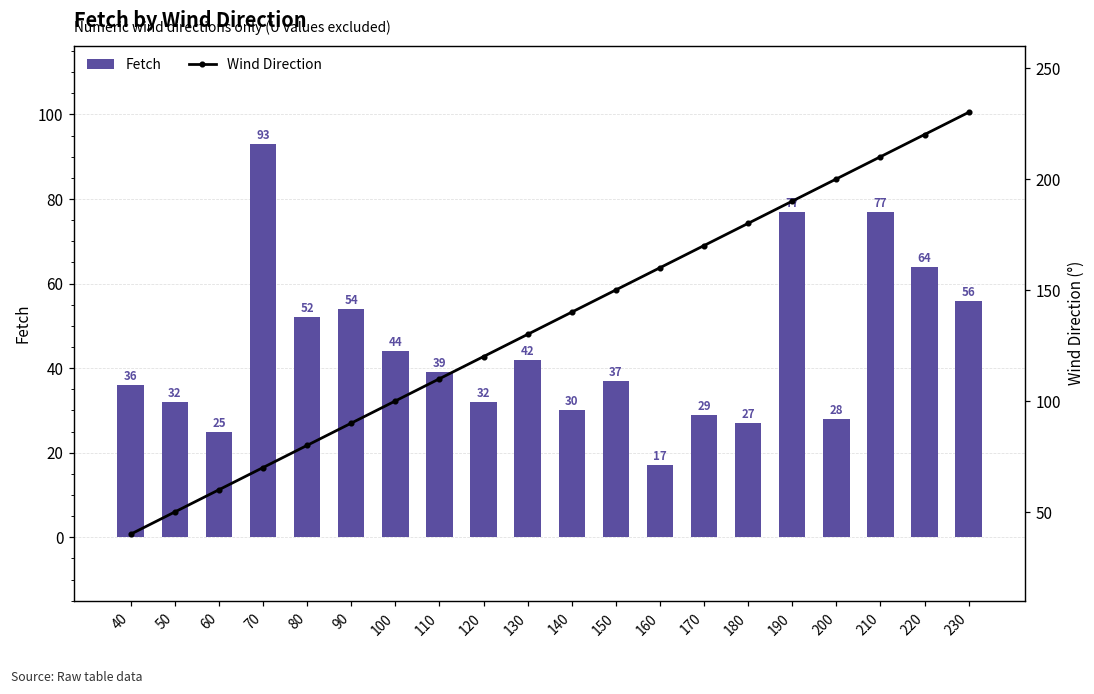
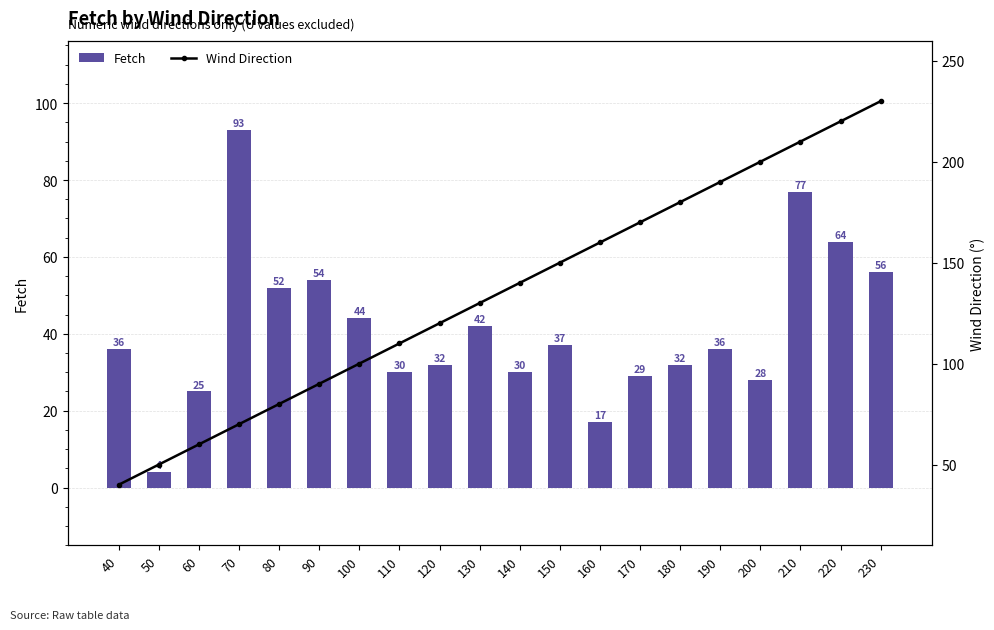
  {
    "Fetch": {
      "40": 36,
-     "50": 32,
+     "50": 4,
      "60": 25,
      "70": 93,
      "80": 52,
      "90": 54,
      "100": 44,
-     "110": 39,
+     "110": 30,
      "120": 32,
      "130": 42,
      "140": 30,
      "150": 37,
      "160": 17,
      "170": 29,
-     "180": 27,
-     "190": 77,
+     "180": 32,
+     "190": 36,
      "200": 28,
      "210": 77,
      "220": 64,
      "230": 56
    }
  }
